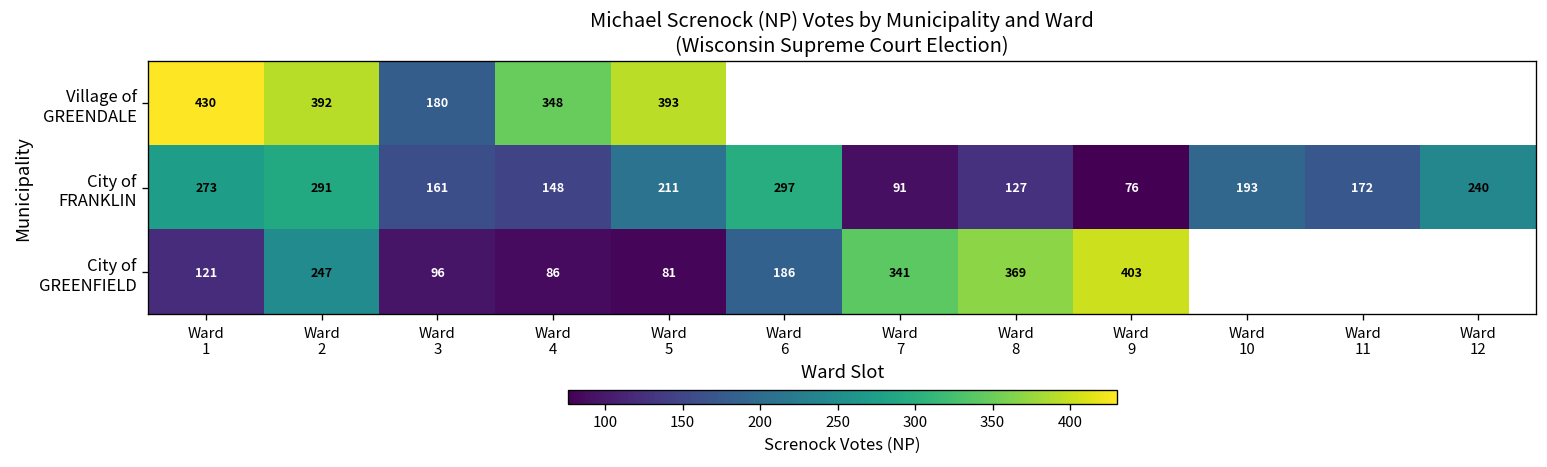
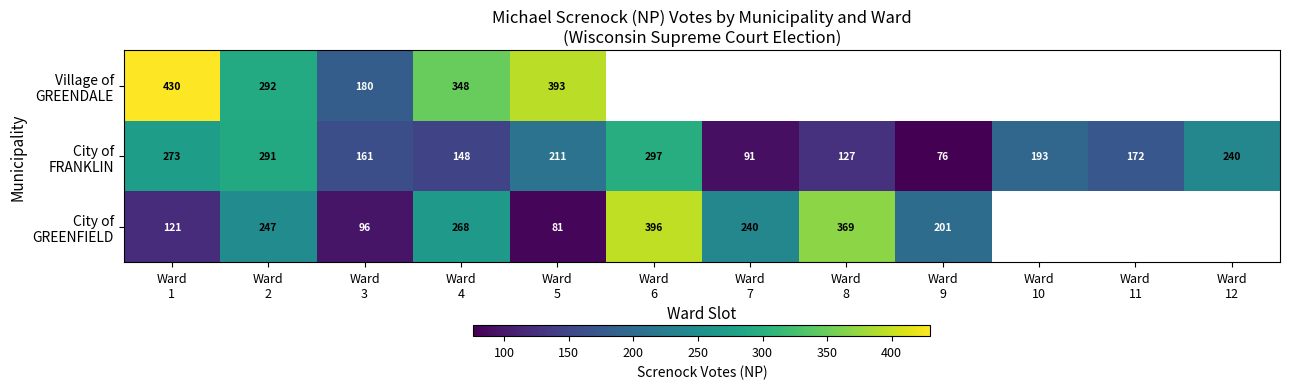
  {
    "Village of GREENDALE": {
      "Ward 1": 430,
-     "Ward 2": 392,
+     "Ward 2": 292,
      "Ward 3": 180,
      "Ward 4": 348,
      "Ward 5": 393
    },
    "City of FRANKLIN": {
      "Ward 1": 273,
      "Ward 2": 291,
      "Ward 3": 161,
      "Ward 4": 148,
      "Ward 5": 211,
      "Ward 6": 297,
      "Ward 7": 91,
      "Ward 8": 127,
      "Ward 9": 76,
      "Ward 10": 193,
      "Ward 11": 172,
      "Ward 12": 240
    },
    "City of GREENFIELD": {
      "Ward 1": 121,
      "Ward 2": 247,
      "Ward 3": 96,
-     "Ward 4": 86,
+     "Ward 4": 268,
      "Ward 5": 81,
-     "Ward 6": 186,
-     "Ward 7": 341,
+     "Ward 6": 396,
+     "Ward 7": 240,
      "Ward 8": 369,
-     "Ward 9": 403
+     "Ward 9": 201
    }
  }
